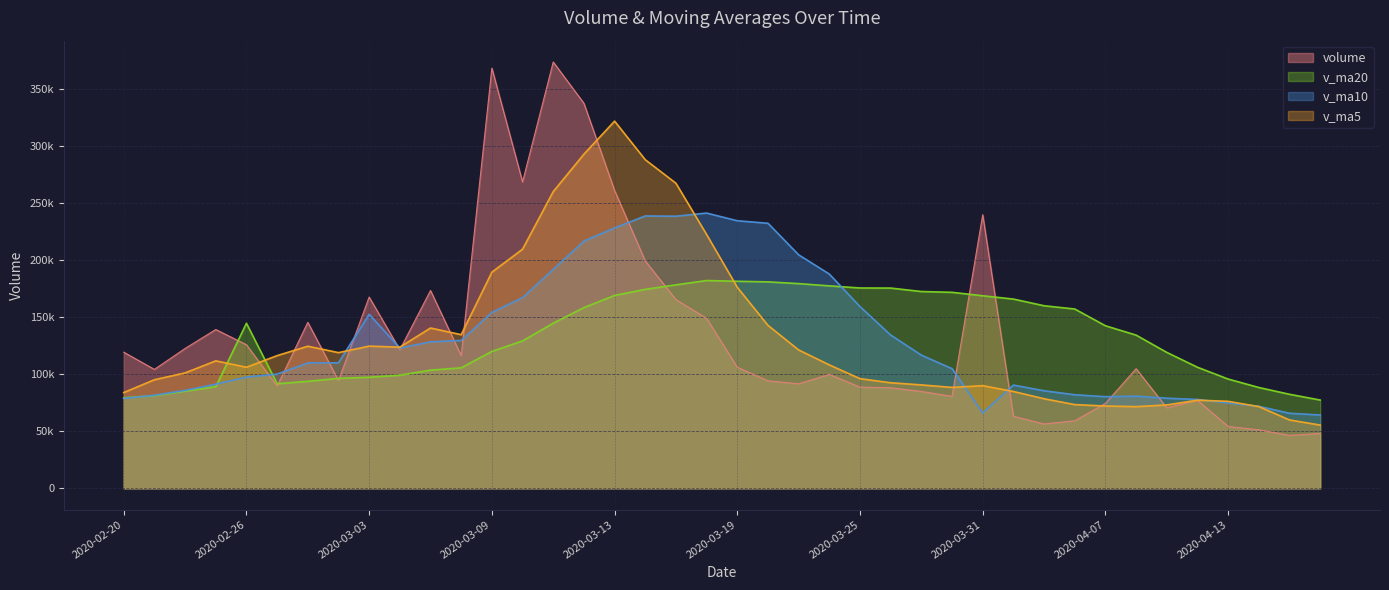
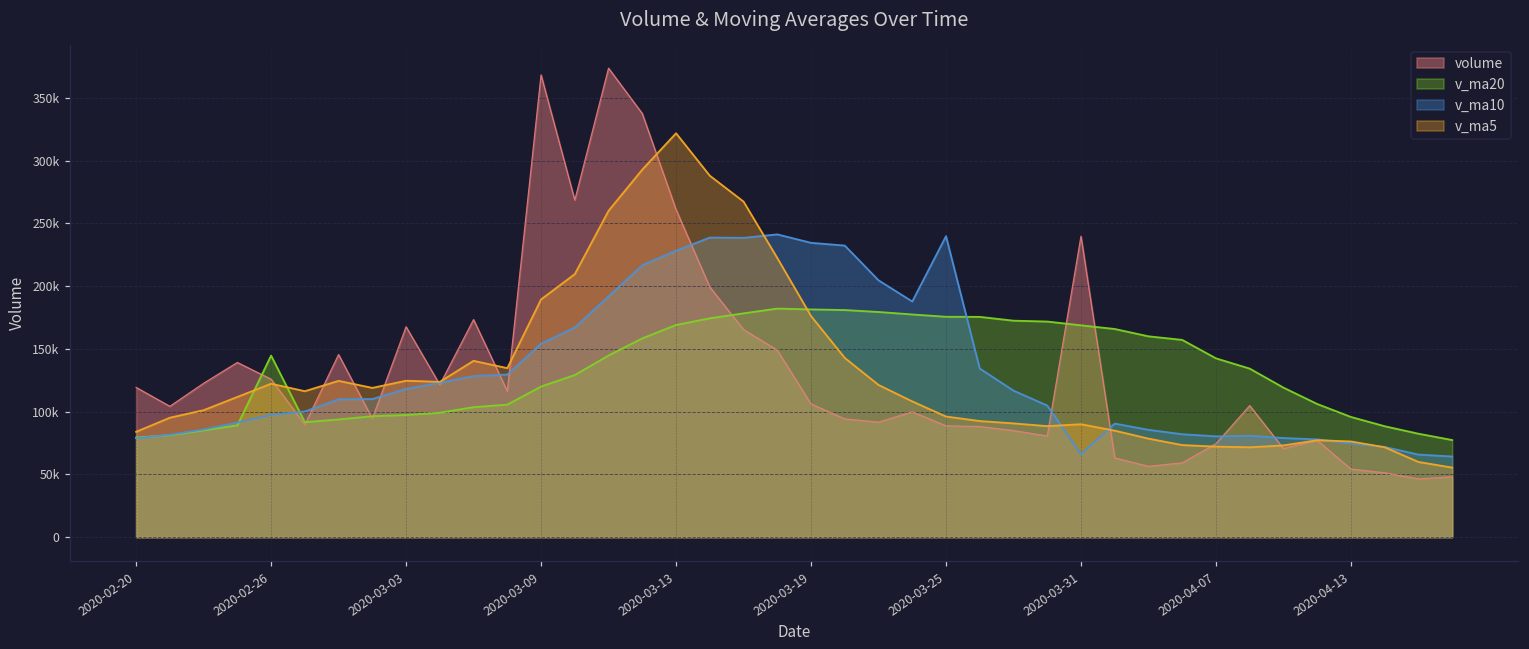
  {
    "volume": {
      "2020-02-20": 119000,
      "2020-02-26": 126000,
      "2020-03-03": 168000,
      "2020-03-09": 368000,
      "2020-03-13": 261000,
      "2020-03-19": 106000,
      "2020-03-25": 89000,
      "2020-03-31": 240000,
      "2020-04-07": 74000,
      "2020-04-13": 54000
    },
    "v_ma20": {
      "2020-02-26": 145000,
      "2020-03-03": 97000,
      "2020-03-09": 120000,
      "2020-03-13": 169000,
      "2020-03-19": 181000,
      "2020-03-25": 176000,
      "2020-03-31": 169000,
      "2020-04-07": 142000,
      "2020-04-13": 96000
    },
    "v_ma10": {
      "2020-02-26": 97000,
-     "2020-03-03": 152000,
+     "2020-03-03": 118000,
      "2020-03-09": 154000,
      "2020-03-13": 228000,
      "2020-03-19": 234000,
-     "2020-03-25": 159000,
+     "2020-03-25": 240000,
      "2020-03-31": 66000,
      "2020-04-07": 80000
    },
    "v_ma5": {
      "2020-02-20": 84000,
-     "2020-02-26": 106000,
+     "2020-02-26": 122000,
      "2020-03-03": 125000,
      "2020-03-09": 189000,
      "2020-03-13": 322000,
      "2020-03-19": 176000,
      "2020-03-25": 96000,
      "2020-03-31": 90000,
      "2020-04-07": 72000
    }
  }
